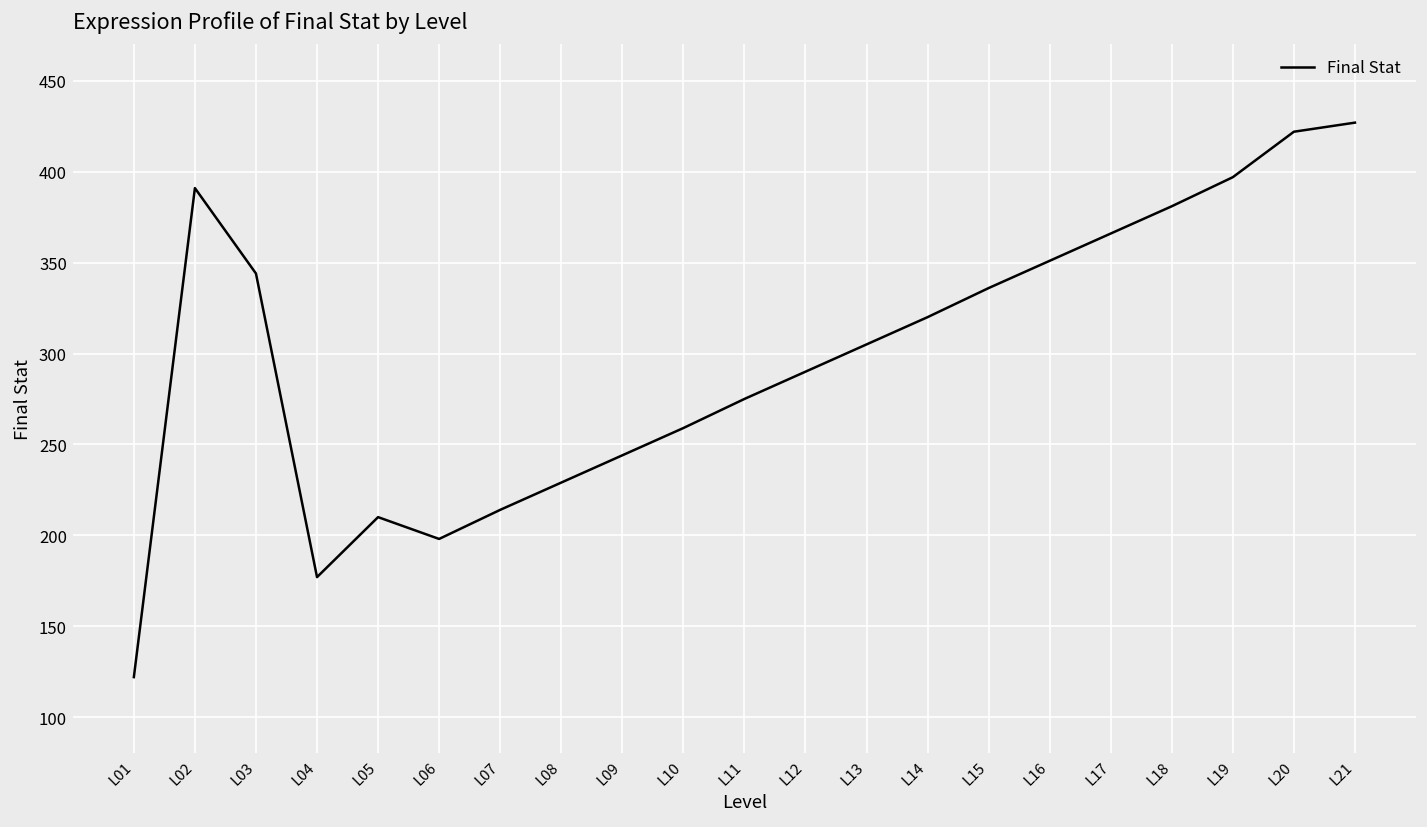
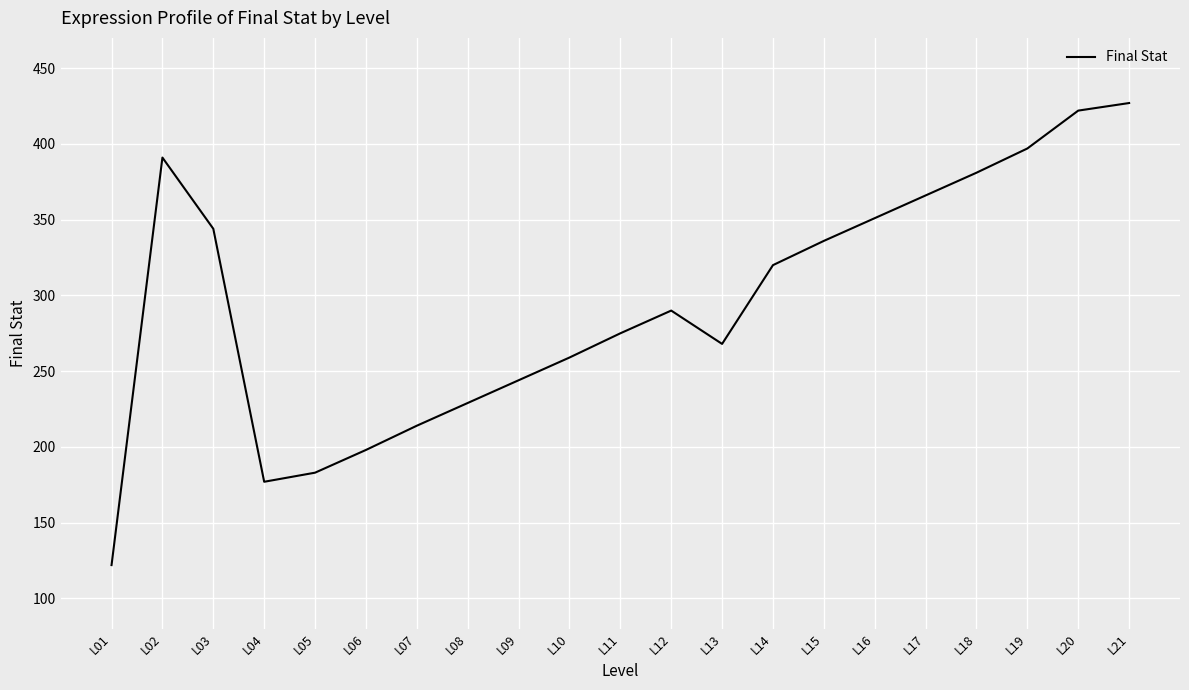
  {
    "L01": 122,
    "L02": 391,
    "L03": 344,
    "L04": 177,
-   "L05": 210,
+   "L05": 183,
    "L06": 198,
    "L07": 214,
    "L08": 229,
    "L09": 244,
    "L10": 259,
    "L11": 275,
    "L12": 290,
-   "L13": 305,
+   "L13": 268,
    "L14": 320,
    "L15": 336,
    "L16": 351,
    "L17": 366,
    "L18": 381,
    "L19": 397,
    "L20": 422,
    "L21": 427
  }
